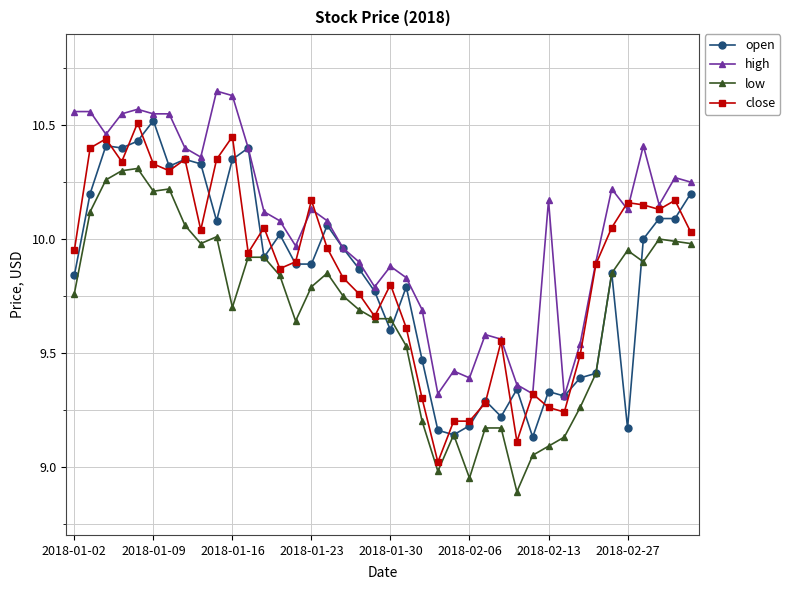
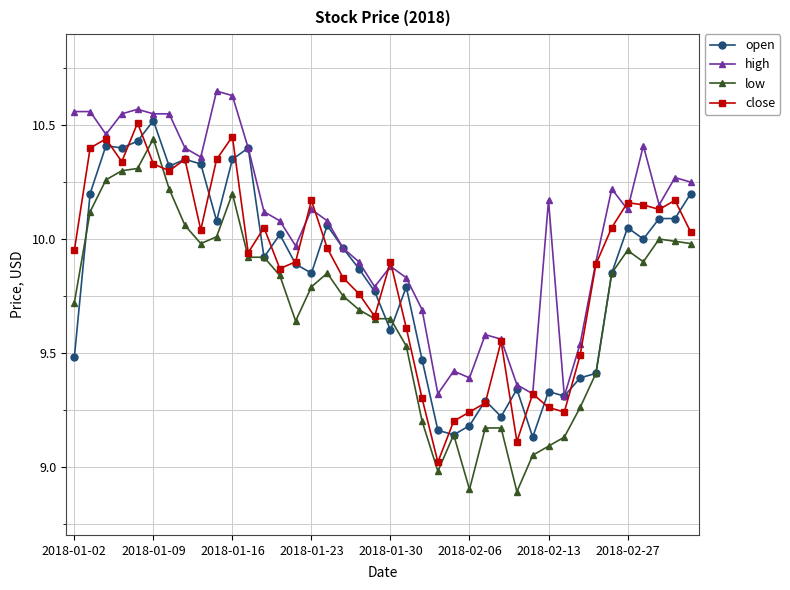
  {
    "open": {
-     "2018-01-02": 9.84,
+     "2018-01-02": 9.48,
      "2018-01-09": 10.52,
      "2018-01-16": 10.35,
-     "2018-01-23": 9.89,
+     "2018-01-23": 9.85,
      "2018-01-30": 9.60,
      "2018-02-06": 9.18,
      "2018-02-13": 9.33,
-     "2018-02-27": 9.17
+     "2018-02-27": 10.05
    },
    "high": {
      "2018-01-02": 10.56,
      "2018-01-09": 10.55,
      "2018-01-16": 10.63,
      "2018-01-23": 10.13,
      "2018-01-30": 9.88,
      "2018-02-06": 9.39,
      "2018-02-13": 10.17,
      "2018-02-27": 10.13
    },
    "low": {
-     "2018-01-02": 9.76,
-     "2018-01-09": 10.21,
-     "2018-01-16": 9.7,
+     "2018-01-02": 9.72,
+     "2018-01-09": 10.44,
+     "2018-01-16": 10.2,
      "2018-01-23": 9.79,
      "2018-01-30": 9.65,
-     "2018-02-06": 8.95,
+     "2018-02-06": 8.90,
      "2018-02-13": 9.09,
      "2018-02-27": 9.95
    },
    "close": {
      "2018-01-02": 9.95,
      "2018-01-09": 10.33,
      "2018-01-16": 10.45,
      "2018-01-23": 10.17,
-     "2018-01-30": 9.8,
-     "2018-02-06": 9.20,
+     "2018-01-30": 9.9,
+     "2018-02-06": 9.24,
      "2018-02-13": 9.26,
      "2018-02-27": 10.16
    }
  }
